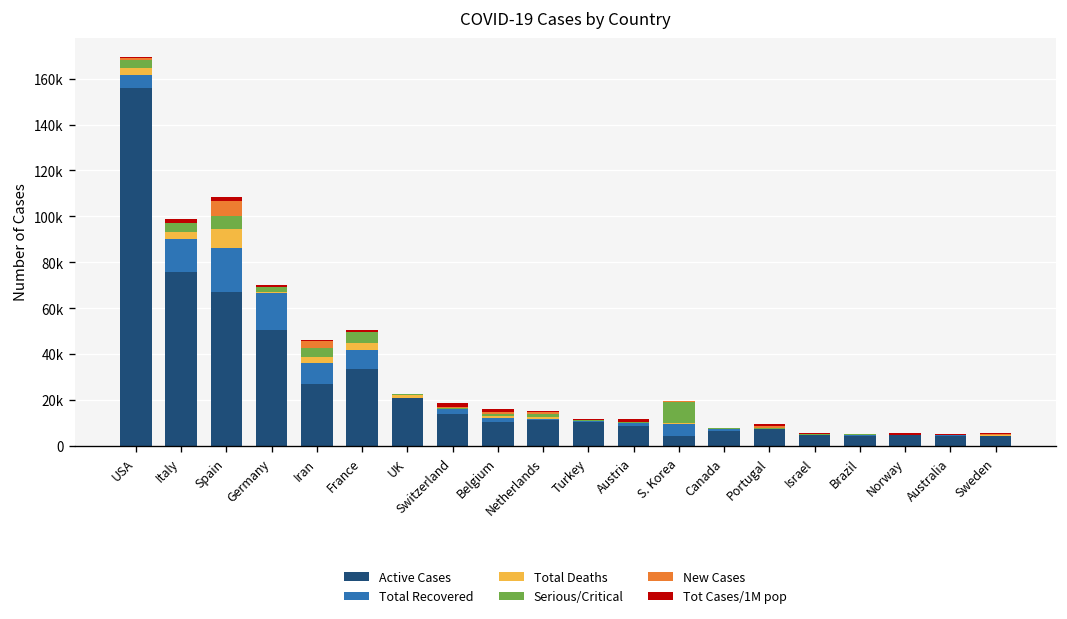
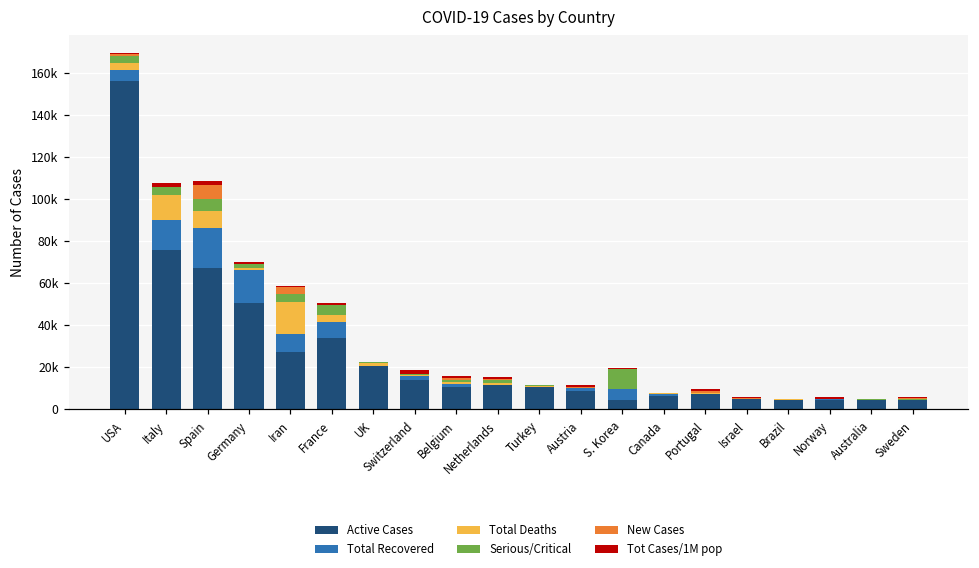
  {
    "Active Cases": {
      "USA": 156000,
      "Italy": 76000,
      "Spain": 67000,
      "Germany": 51000,
      "Iran": 27000,
      "France": 34000,
      "UK": 21000,
      "Switzerland": 14000,
      "Belgium": 10000,
      "Netherlands": 11000,
      "Turkey": 10000,
      "Austria": 9000,
      "S. Korea": 4000,
      "Canada": 6000,
      "Portugal": 7000,
      "Israel": 5000,
      "Brazil": 4000,
      "Norway": 5000,
      "Australia": 4000,
      "Sweden": 4000
    },
    "Total Recovered": {
      "USA": 6000,
      "Italy": 15000,
      "Spain": 19000,
      "Germany": 16000,
      "Iran": 9000,
      "France": 8000,
      "Switzerland": 2000,
      "Belgium": 2000,
      "S. Korea": 5000
    },
    "Total Deaths": {
      "USA": 3000,
-     "Italy": 3000,
+     "Italy": 12000,
      "Spain": 8000,
-     "Iran": 3000,
+     "Iran": 15000,
      "France": 3000,
      "UK": 1000
    },
    "Serious/Critical": {
      "USA": 4000,
      "Italy": 4000,
      "Spain": 6000,
      "Germany": 2000,
      "Iran": 4000,
      "France": 5000,
      "S. Korea": 9000
    },
    "New Cases": {
      "Italy": 0,
      "Spain": 6000,
      "Iran": 3000,
      "France": 0,
      "UK": 0,
      "Turkey": 0
    },
    "Tot Cases/1M pop": {
      "Italy": 2000,
      "Spain": 2000,
      "Switzerland": 2000
    }
  }
